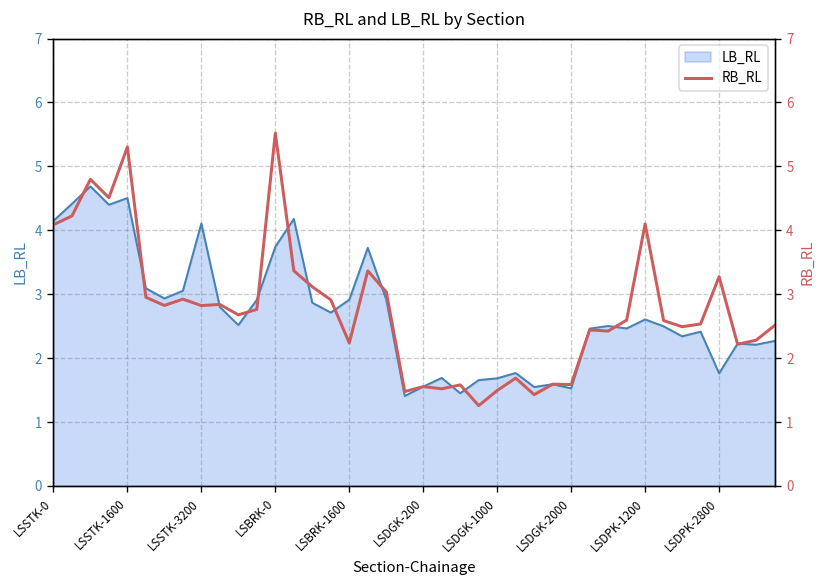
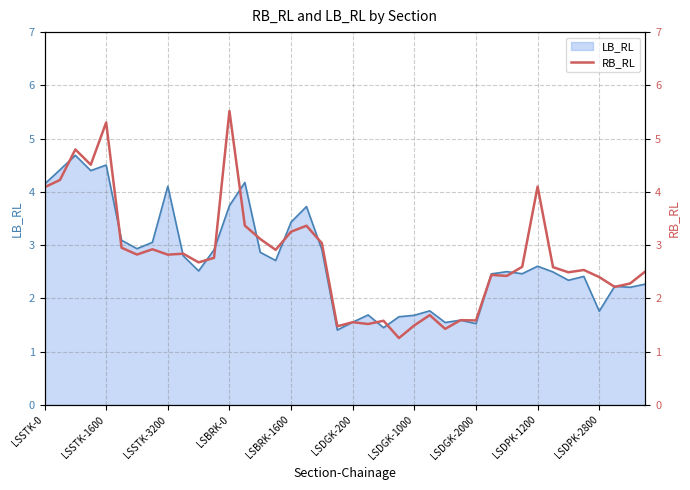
  {
    "LB_RL": {
      "LSSTK-0": 4.1,
      "LSSTK-1600": 4.5,
      "LSSTK-3200": 4.1,
      "LSBRK-0": 3.7,
-     "LSBRK-1600": 2.9,
+     "LSBRK-1600": 3.4,
      "LSDGK-200": 1.6,
      "LSDGK-1000": 1.7,
      "LSDGK-2000": 1.5,
      "LSDPK-1200": 2.6,
      "LSDPK-2800": 1.8
    },
    "RB_RL": {
      "LSSTK-0": 4.1,
      "LSSTK-1600": 5.3,
      "LSSTK-3200": 2.8,
      "LSBRK-0": 5.5,
-     "LSBRK-1600": 2.2,
+     "LSBRK-1600": 3.3,
      "LSDGK-200": 1.6,
      "LSDGK-1000": 1.5,
      "LSDGK-2000": 1.6,
      "LSDPK-1200": 4.1,
-     "LSDPK-2800": 3.3
+     "LSDPK-2800": 2.4
    }
  }
